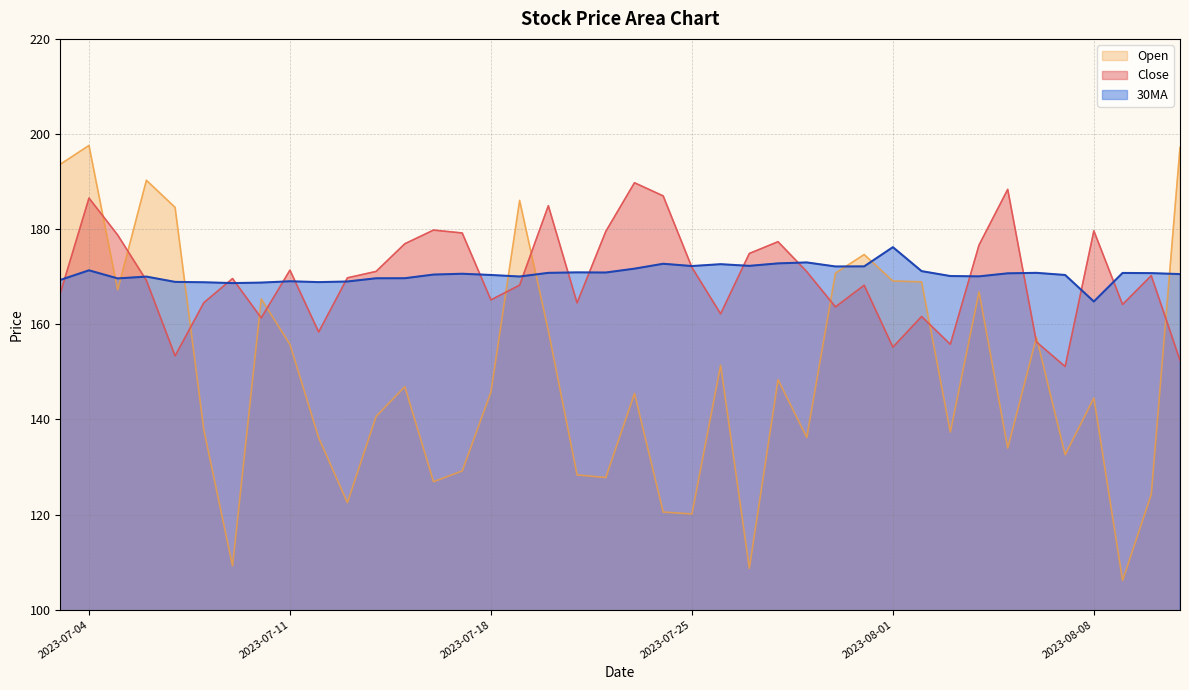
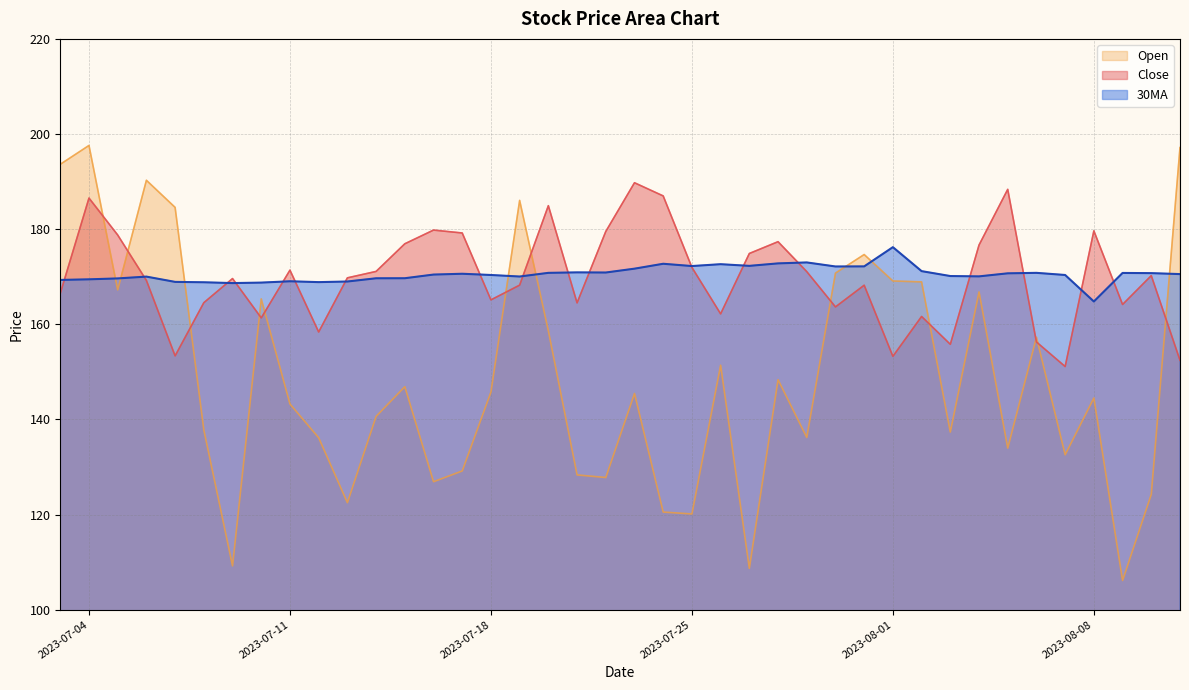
  {
    "Open": {
      "2023-07-04": 198,
-     "2023-07-11": 156,
+     "2023-07-11": 143,
      "2023-07-18": 146,
      "2023-07-25": 120,
      "2023-08-01": 169,
      "2023-08-08": 145
    },
    "Close": {
      "2023-07-04": 187,
      "2023-07-11": 171,
      "2023-07-18": 165,
-     "2023-08-01": 155,
+     "2023-08-01": 153,
      "2023-08-08": 180
    },
    "30MA": {
-     "2023-07-04": 171,
+     "2023-07-04": 169,
      "2023-07-11": 169,
      "2023-07-18": 170,
      "2023-08-01": 176,
      "2023-08-08": 165
    }
  }
